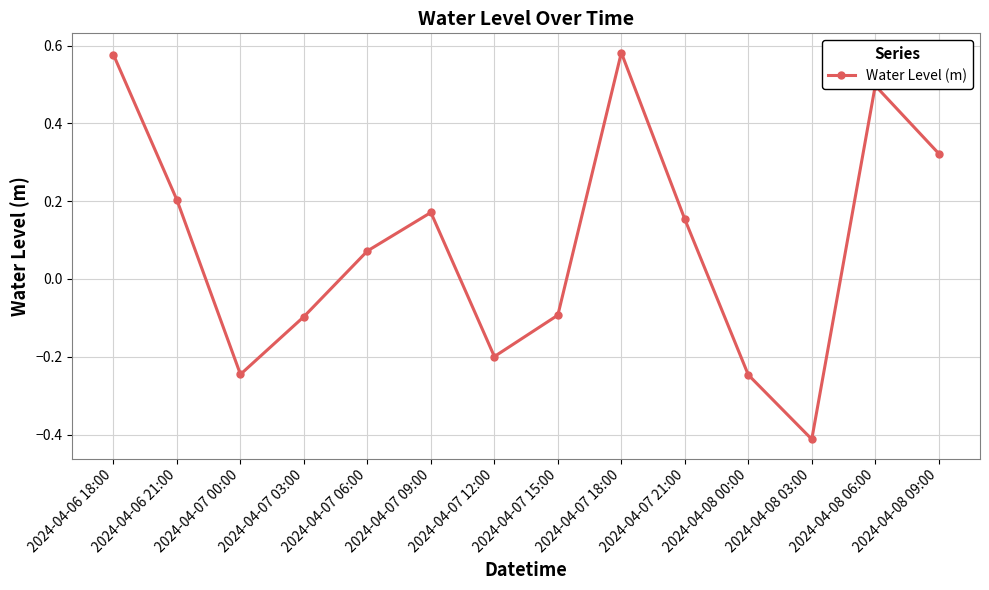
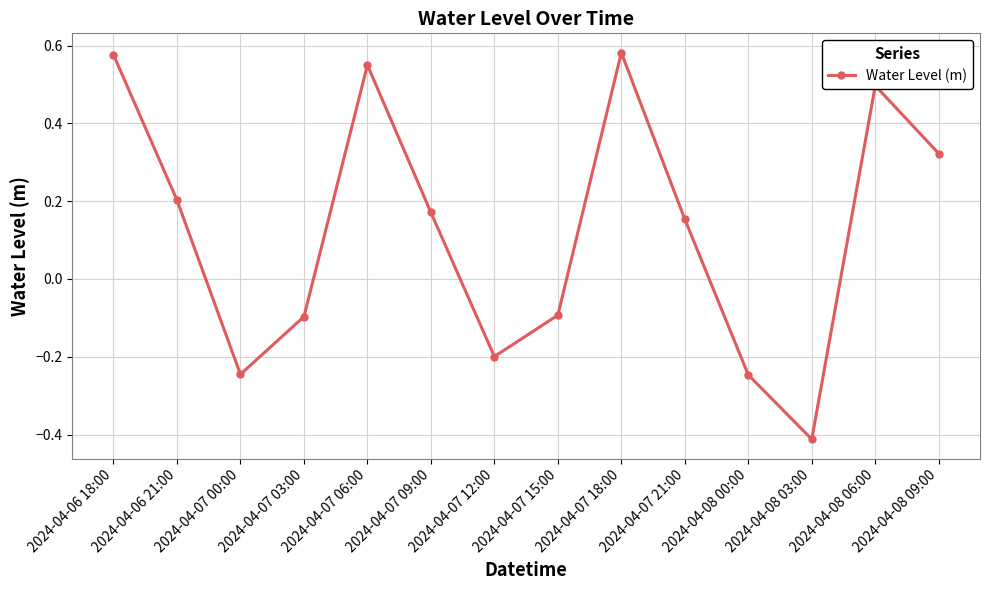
  {
    "2024-04-06 18:00": 0.58,
    "2024-04-06 21:00": 0.20,
    "2024-04-07 00:00": -0.25,
    "2024-04-07 03:00": -0.10,
-   "2024-04-07 06:00": 0.07,
+   "2024-04-07 06:00": 0.55,
    "2024-04-07 09:00": 0.17,
    "2024-04-07 12:00": -0.20,
    "2024-04-07 15:00": -0.09,
    "2024-04-07 18:00": 0.58,
    "2024-04-07 21:00": 0.15,
    "2024-04-08 00:00": -0.25,
    "2024-04-08 03:00": -0.41,
    "2024-04-08 09:00": 0.32
  }
